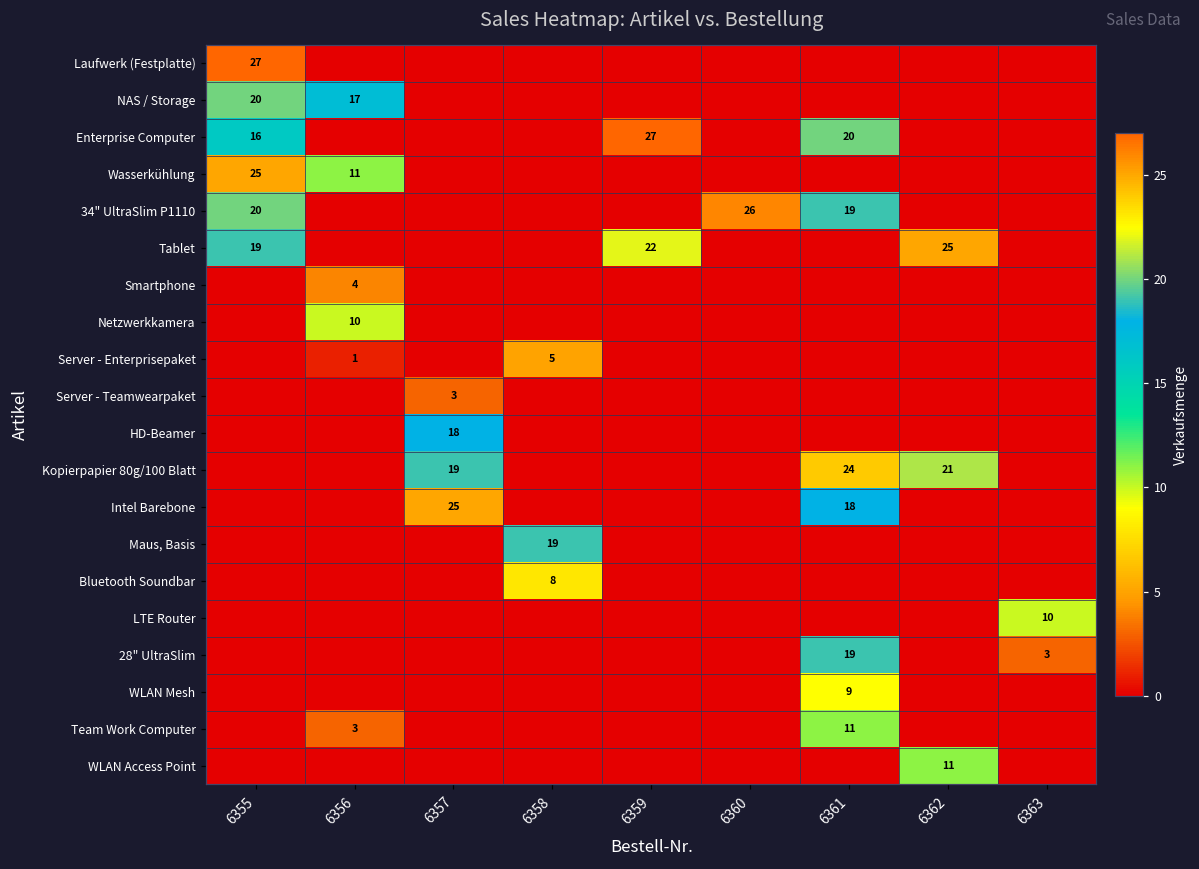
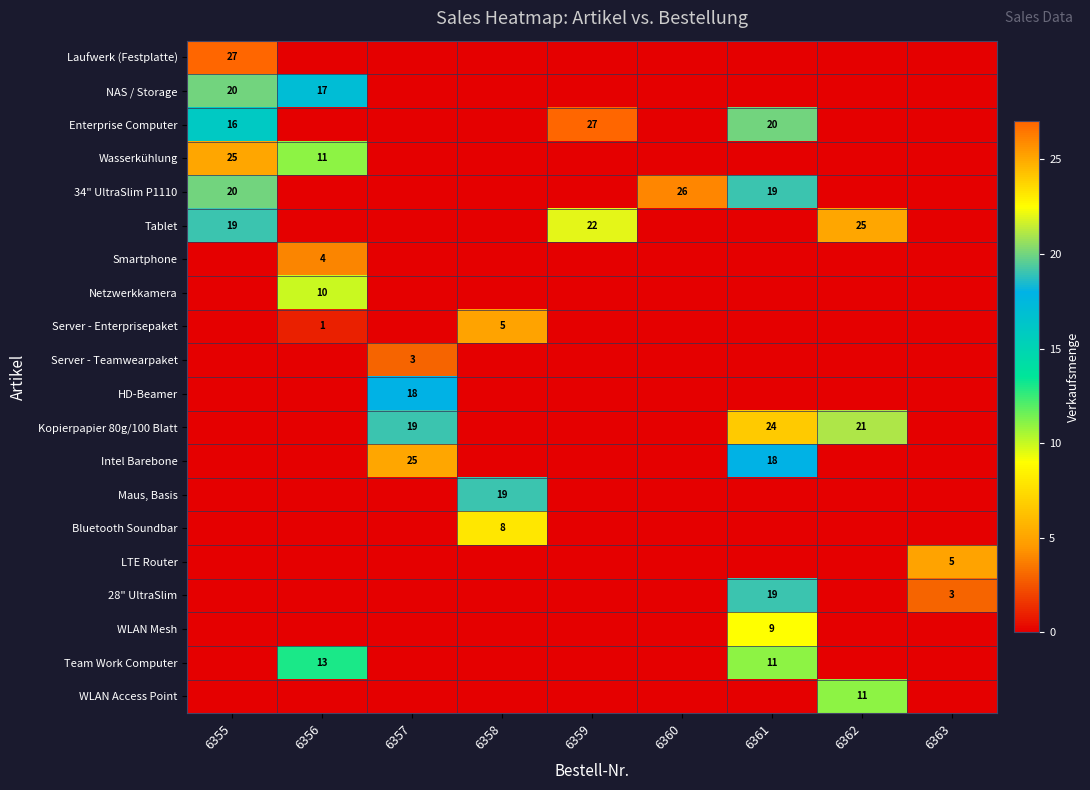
  {
    "Laufwerk (Festplatte)": {
      "6355": 27
    },
    "NAS / Storage": {
      "6355": 20,
      "6356": 17
    },
    "Enterprise Computer": {
      "6355": 16,
      "6359": 27,
      "6361": 20
    },
    "Wasserkühlung": {
      "6355": 25,
      "6356": 11
    },
    "34\" UltraSlim P1110": {
      "6355": 20,
      "6360": 26,
      "6361": 19
    },
    "Tablet": {
      "6355": 19,
      "6359": 22,
      "6362": 25
    },
    "Smartphone": {
      "6356": 4
    },
    "Netzwerkkamera": {
      "6356": 10
    },
    "Server - Enterprisepaket": {
      "6356": 1,
      "6358": 5
    },
    "Server - Teamwearpaket": {
      "6357": 3
    },
    "HD-Beamer": {
      "6357": 18
    },
    "Kopierpapier 80g/100 Blatt": {
      "6357": 19,
      "6361": 24,
      "6362": 21
    },
    "Intel Barebone": {
      "6357": 25,
      "6361": 18
    },
    "Maus, Basis": {
      "6358": 19
    },
    "Bluetooth Soundbar": {
      "6358": 8
    },
    "LTE Router": {
-     "6363": 10
+     "6363": 5
    },
    "28\" UltraSlim": {
      "6361": 19,
      "6363": 3
    },
    "WLAN Mesh": {
      "6361": 9
    },
    "Team Work Computer": {
-     "6356": 3,
+     "6356": 13,
      "6361": 11
    },
    "WLAN Access Point": {
      "6362": 11
    }
  }
